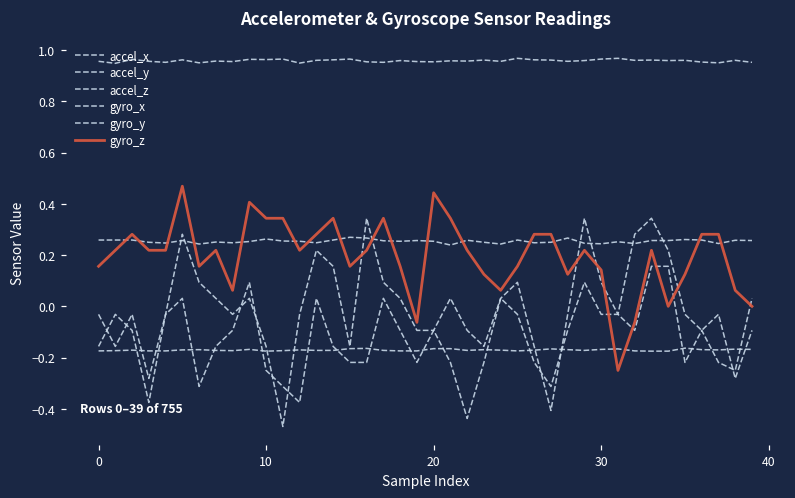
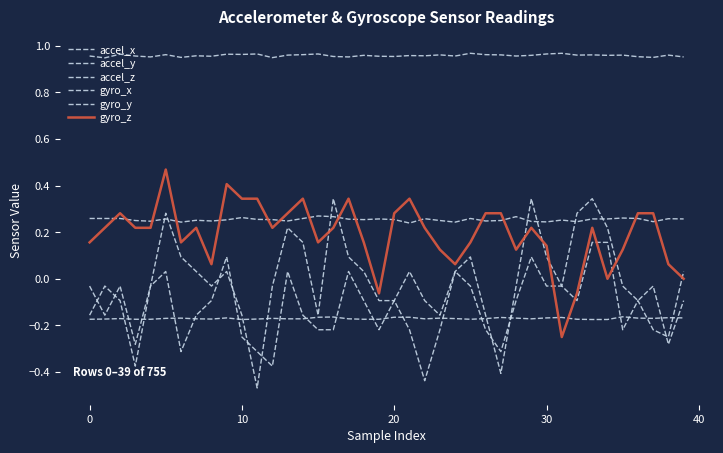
  {
    "gyro_z": {
      "0": 0.16,
      "10": 0.34,
-     "20": 0.44,
+     "20": 0.28,
      "30": 0.14
    }
  }
